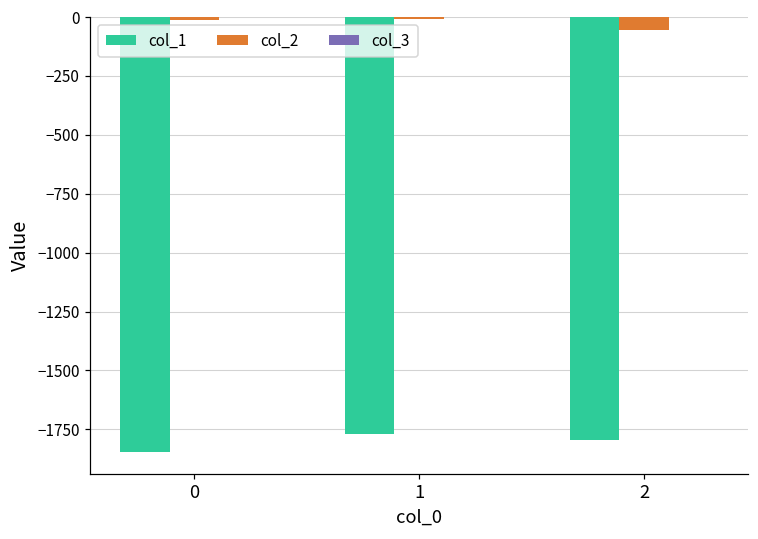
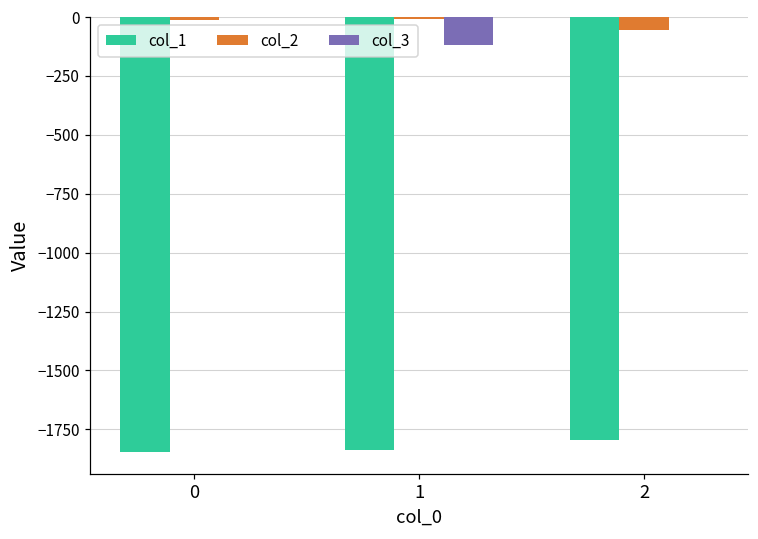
  {
    "col_1": {
      "0": -1850,
-     "1": -1770,
+     "1": -1840,
      "2": -1800
    },
    "col_2": {
      "2": -50
    },
    "col_3": {
-     "1": 0
+     "1": -120
    }
  }
